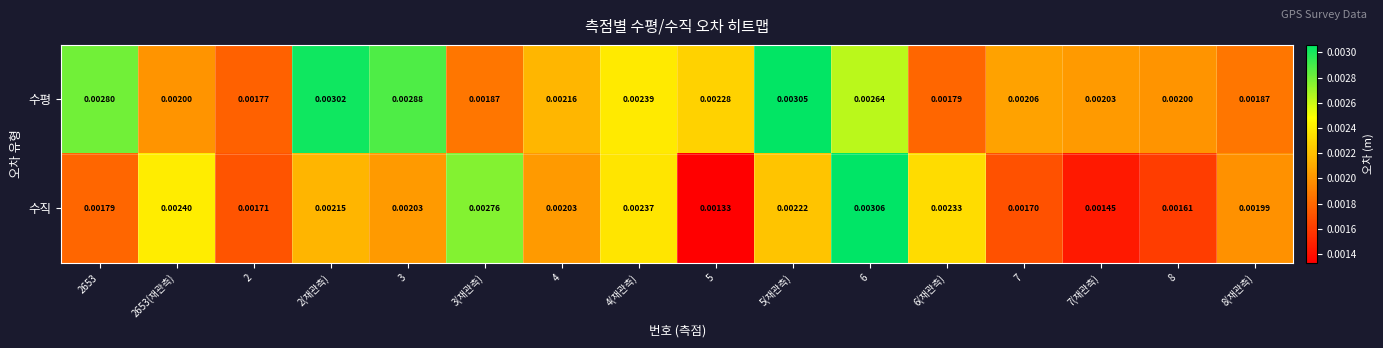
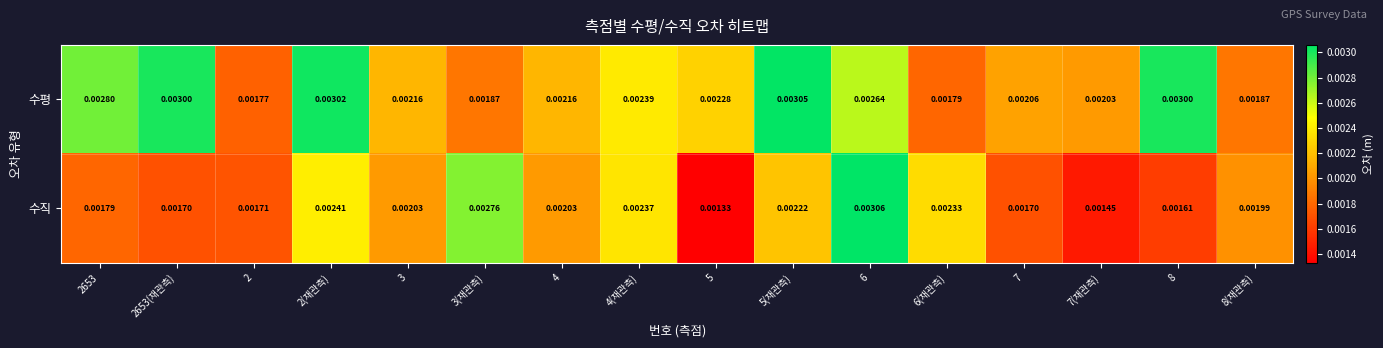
  {
    "수평": {
      "2653": 0.00280,
-     "2653(재관측)": 0.00200,
+     "2653(재관측)": 0.00300,
      "2": 0.00177,
      "2(재관측)": 0.00302,
-     "3": 0.00288,
+     "3": 0.00216,
      "3(재관측)": 0.00187,
      "4": 0.00216,
      "4(재관측)": 0.00239,
      "5": 0.00228,
      "5(재관측)": 0.00305,
      "6": 0.00264,
      "6(재관측)": 0.00179,
      "7": 0.00206,
      "7(재관측)": 0.00203,
-     "8": 0.00200,
+     "8": 0.00300,
      "8(재관측)": 0.00187
    },
    "수직": {
      "2653": 0.00179,
-     "2653(재관측)": 0.00240,
+     "2653(재관측)": 0.00170,
      "2": 0.00171,
-     "2(재관측)": 0.00215,
+     "2(재관측)": 0.00241,
      "3": 0.00203,
      "3(재관측)": 0.00276,
      "4": 0.00203,
      "4(재관측)": 0.00237,
      "5": 0.00133,
      "5(재관측)": 0.00222,
      "6": 0.00306,
      "6(재관측)": 0.00233,
      "7": 0.00170,
      "7(재관측)": 0.00145,
      "8": 0.00161,
      "8(재관측)": 0.00199
    }
  }
